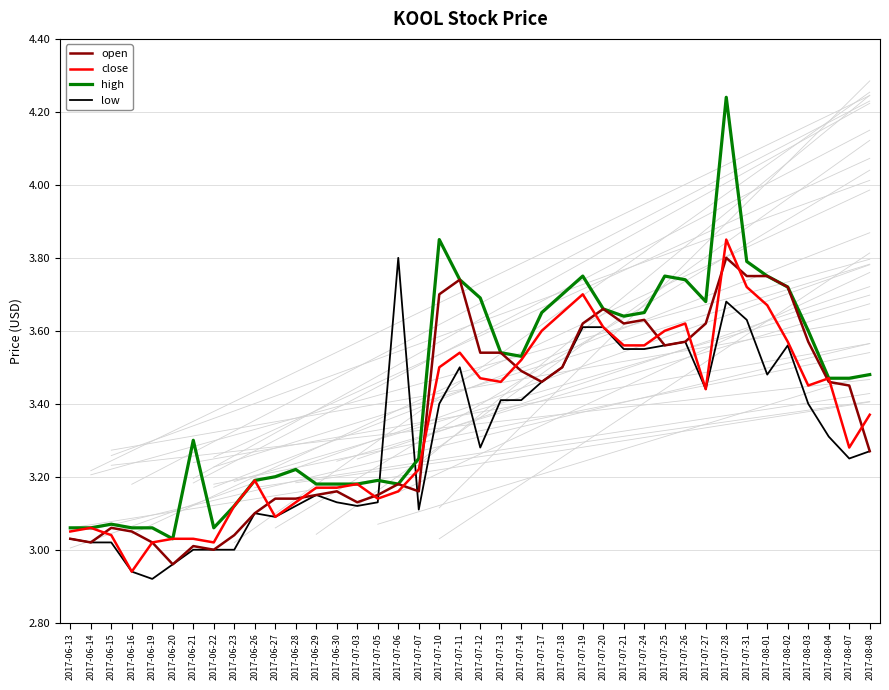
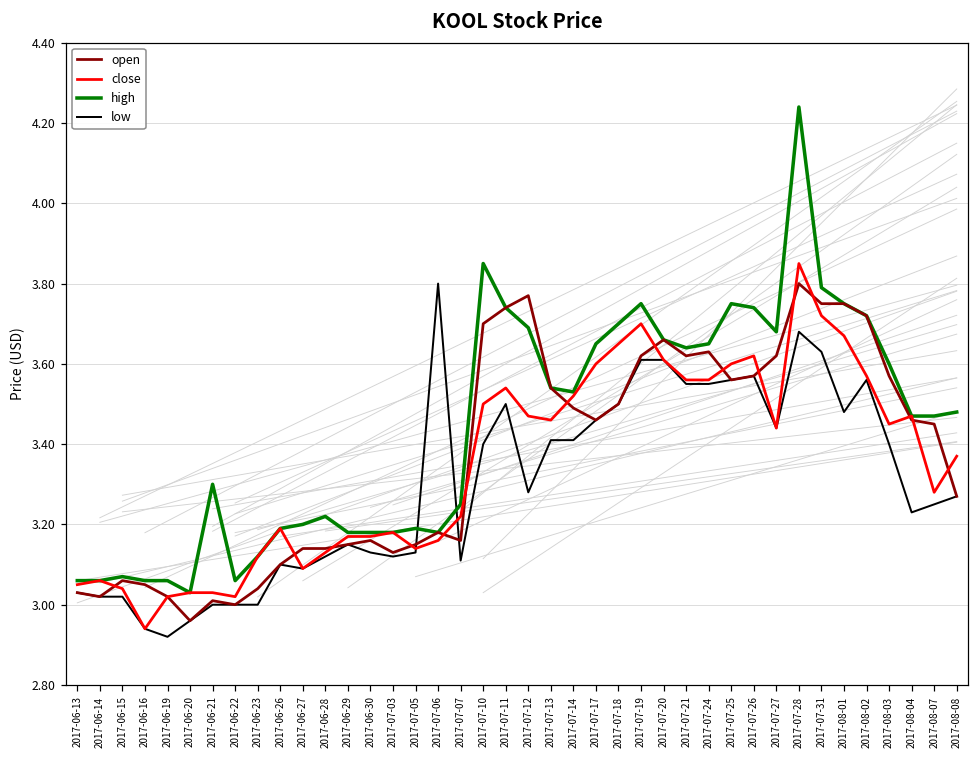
  {
    "open": {
      "2017-06-15": 3.06,
      "2017-06-16": 3.05,
      "2017-06-21": 3.01,
      "2017-06-23": 3.04,
      "2017-06-27": 3.14,
      "2017-07-03": 3.13,
      "2017-07-05": 3.15,
      "2017-07-07": 3.16,
      "2017-07-10": 3.70,
-     "2017-07-12": 3.54,
+     "2017-07-12": 3.77,
      "2017-07-31": 3.75,
      "2017-08-03": 3.57,
      "2017-08-07": 3.45
    },
    "close": {
      "2017-06-13": 3.05,
      "2017-06-21": 3.03,
      "2017-06-22": 3.02,
      "2017-06-28": 3.13,
      "2017-07-05": 3.14,
      "2017-07-07": 3.22,
      "2017-07-10": 3.50,
      "2017-07-11": 3.54,
      "2017-07-12": 3.47,
      "2017-07-14": 3.52,
      "2017-07-17": 3.60,
      "2017-07-21": 3.56,
      "2017-07-25": 3.60,
      "2017-07-28": 3.85,
      "2017-07-31": 3.72,
      "2017-08-01": 3.67,
      "2017-08-02": 3.57,
      "2017-08-07": 3.28,
      "2017-08-08": 3.37
    },
    "high": {
      "2017-06-19": 3.06,
      "2017-06-21": 3.30,
      "2017-06-22": 3.06,
      "2017-07-07": 3.25,
      "2017-07-10": 3.85,
      "2017-07-12": 3.69,
      "2017-07-17": 3.65,
      "2017-07-19": 3.75,
      "2017-07-24": 3.65,
      "2017-07-25": 3.75,
      "2017-07-27": 3.68,
      "2017-07-28": 4.24,
      "2017-07-31": 3.79
    },
    "low": {
      "2017-06-15": 3.02,
      "2017-06-19": 2.92,
      "2017-06-21": 3.00,
      "2017-06-23": 3.00,
      "2017-06-28": 3.12,
      "2017-06-30": 3.13,
      "2017-07-05": 3.13,
      "2017-07-06": 3.80,
      "2017-07-10": 3.40,
      "2017-07-11": 3.50,
      "2017-07-12": 3.28,
      "2017-07-14": 3.41,
      "2017-07-19": 3.61,
      "2017-07-21": 3.55,
      "2017-07-24": 3.55,
      "2017-07-28": 3.68,
      "2017-07-31": 3.63,
      "2017-08-02": 3.56,
-     "2017-08-04": 3.31,
+     "2017-08-04": 3.23,
      "2017-08-07": 3.25
    }
  }
